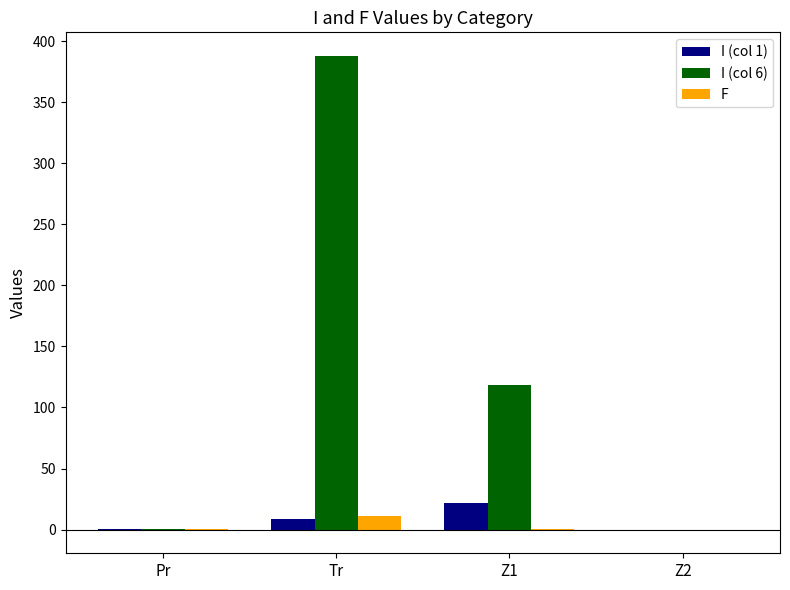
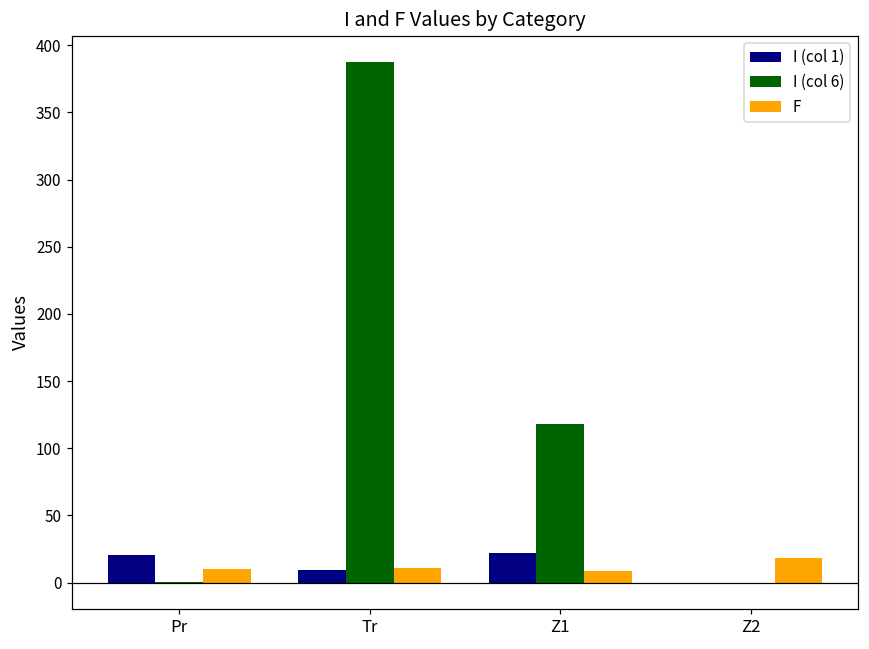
  {
    "I (col 1)": {
-     "Pr": 0,
+     "Pr": 21,
      "Tr": 9,
      "Z1": 22
    },
    "I (col 6)": {
      "Tr": 388,
      "Z1": 118
    },
    "F": {
-     "Pr": 1,
+     "Pr": 10,
      "Tr": 11,
-     "Z1": 1,
-     "Z2": 0
+     "Z1": 9,
+     "Z2": 18
    }
  }
